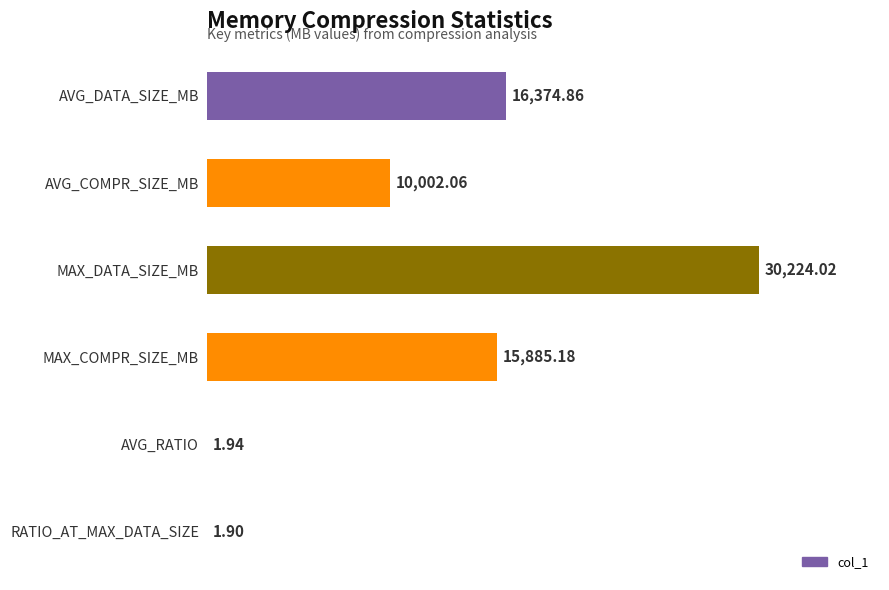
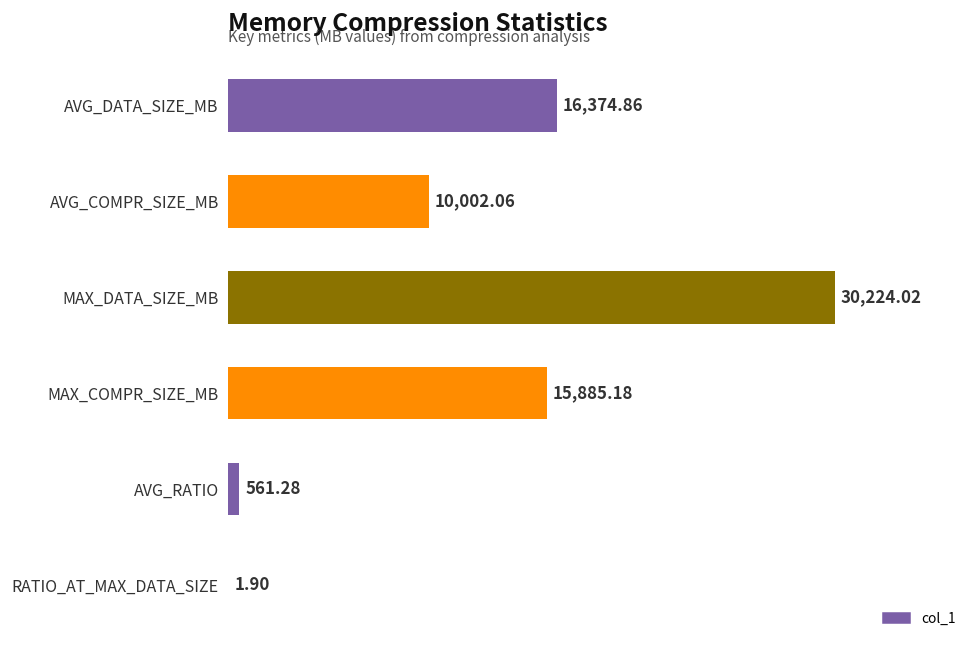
  {
    "AVG_DATA_SIZE_MB": "16,374.86",
    "AVG_COMPR_SIZE_MB": "10,002.06",
    "MAX_DATA_SIZE_MB": "30,224.02",
    "MAX_COMPR_SIZE_MB": "15,885.18",
-   "AVG_RATIO": "1.94",
+   "AVG_RATIO": "561.28",
    "RATIO_AT_MAX_DATA_SIZE": "1.90"
  }
